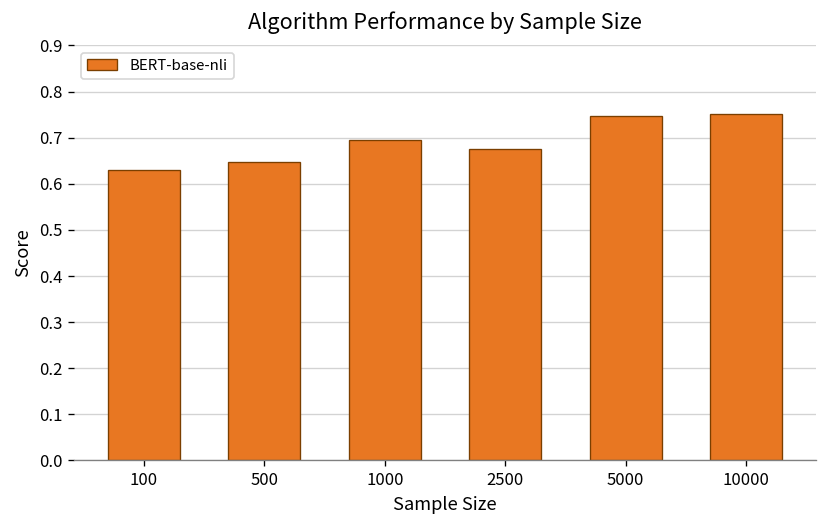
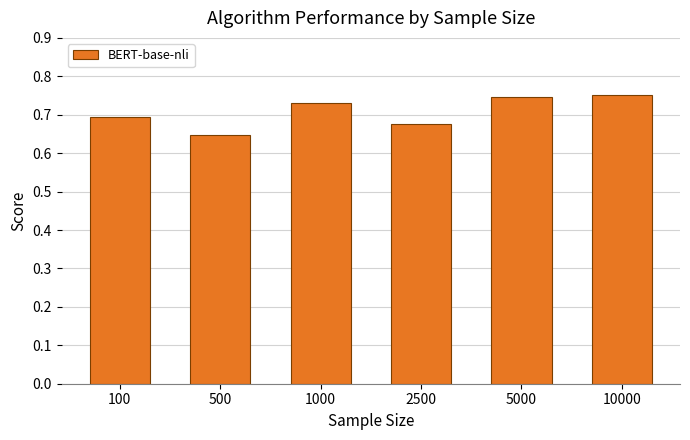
  {
-   "100": 0.63,
+   "100": 0.69,
    "500": 0.65,
-   "1000": 0.70,
+   "1000": 0.73,
    "2500": 0.68,
    "5000": 0.75,
    "10000": 0.75
  }
